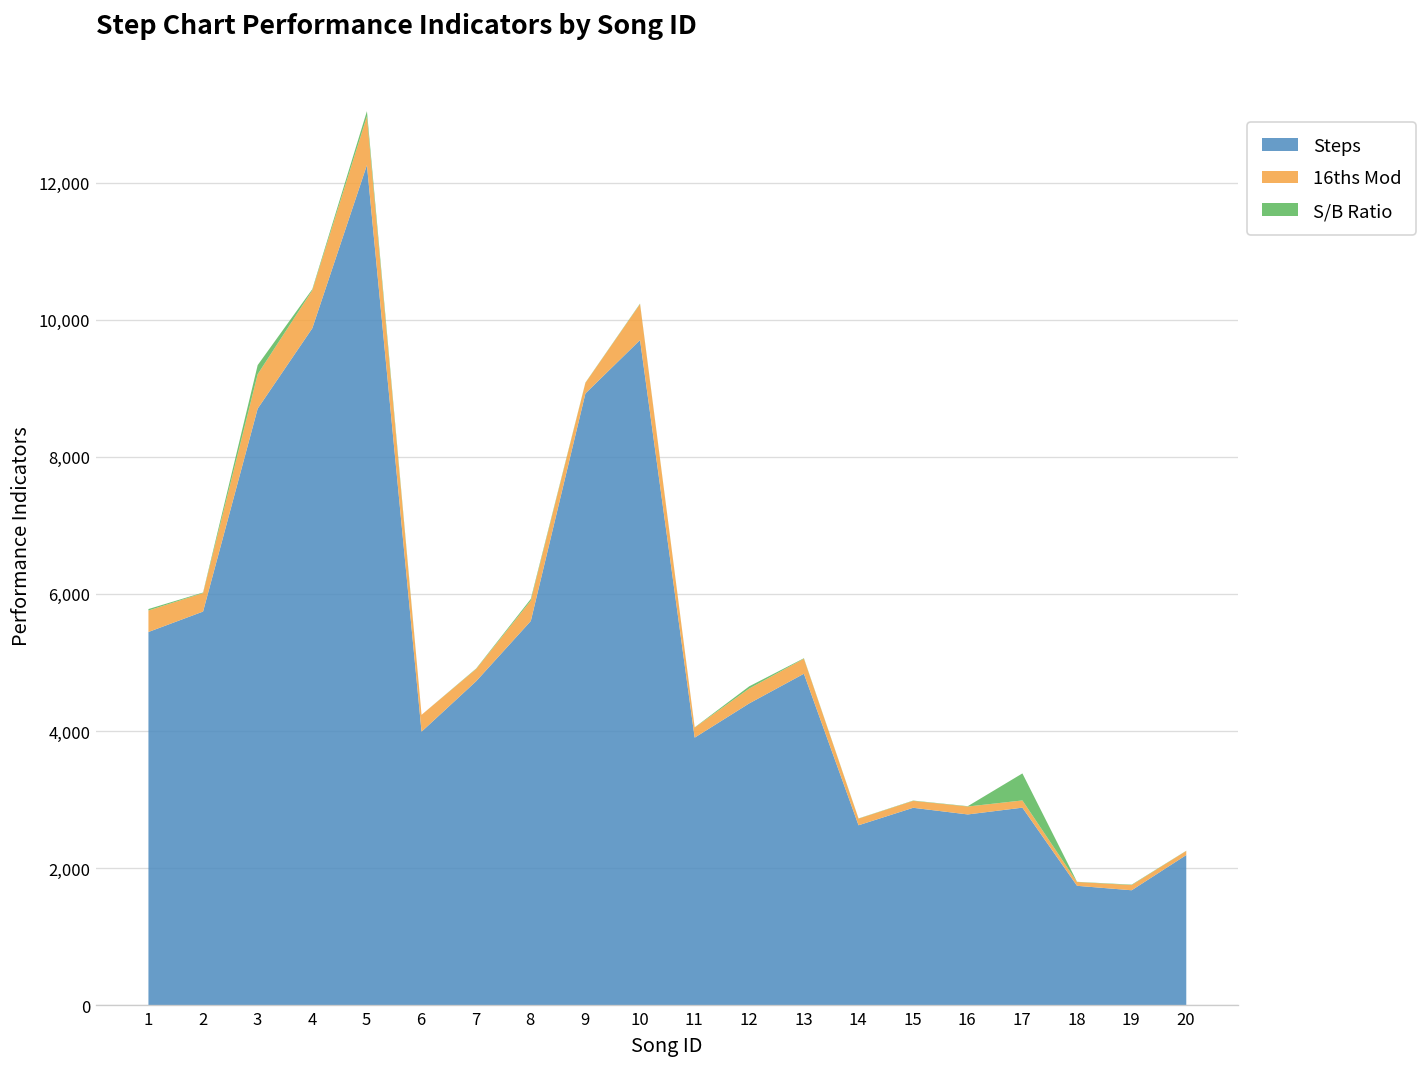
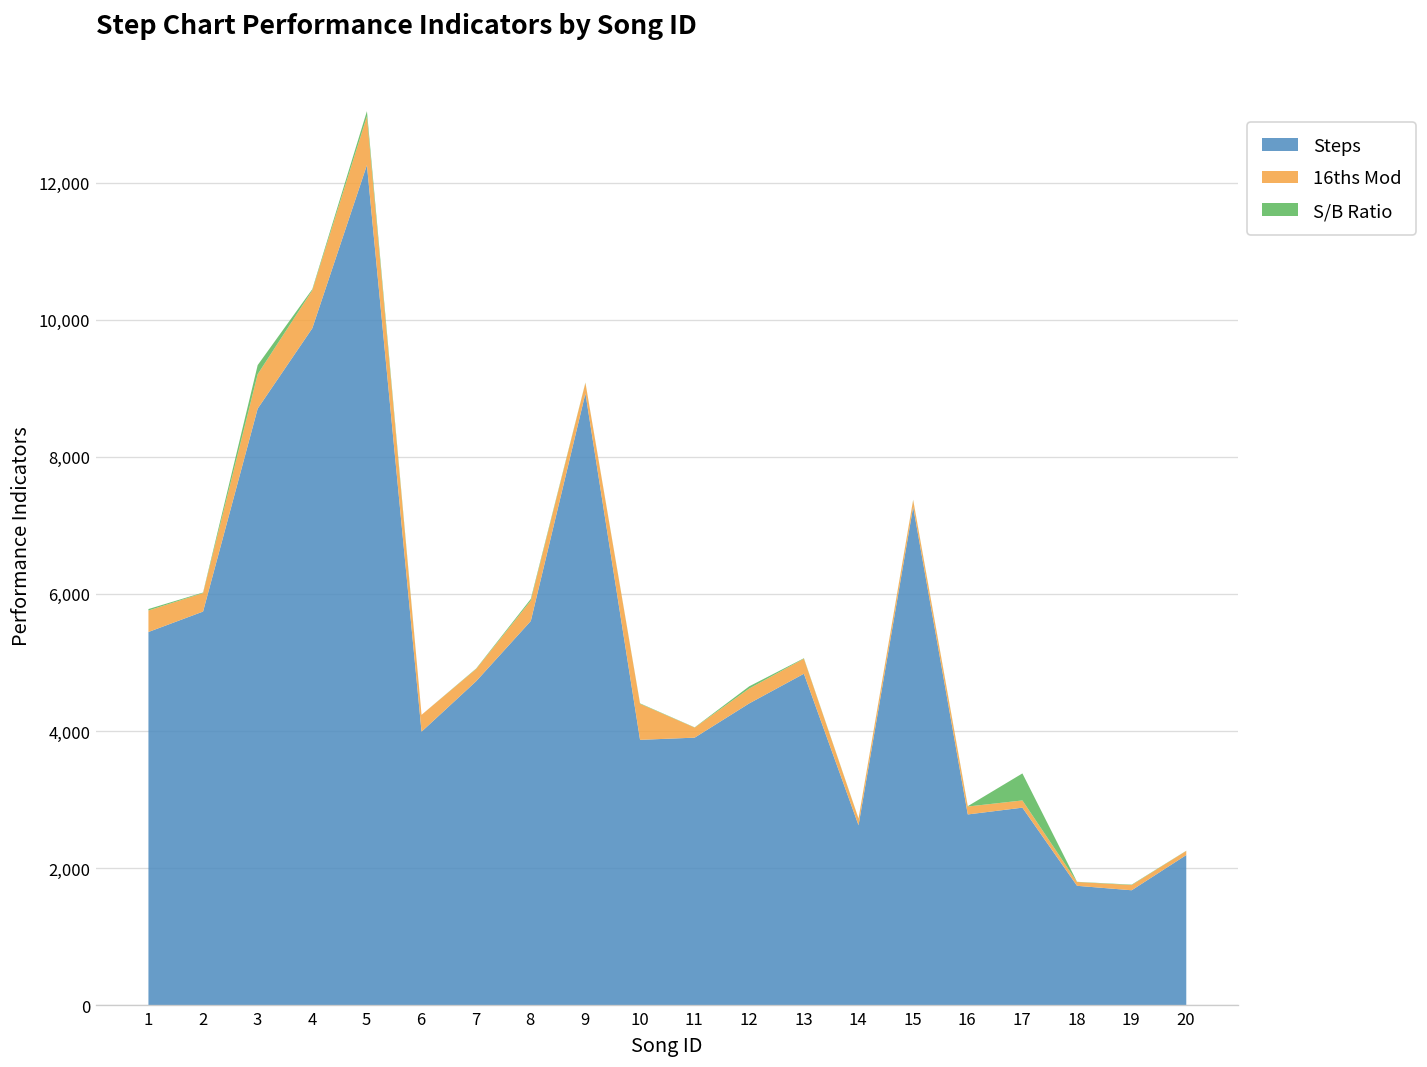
  {
    "Steps": {
      "1": "5,500",
      "2": "5,800",
      "3": "8,700",
      "4": "9,900",
      "5": "12,300",
      "6": "4,000",
      "7": "4,700",
      "8": "5,600",
      "9": "8,900",
-     "10": "9,700",
+     "10": "3,900",
      "11": "3,900",
      "12": "4,400",
      "13": "4,800",
      "14": "2,600",
-     "15": "2,900",
+     "15": "7,300",
      "16": "2,800",
      "17": "2,900",
      "18": "1,800",
      "19": "1,700",
      "20": "2,200"
    },
    "16ths Mod": {
      "3": "500",
      "5": "700",
      "17": "100"
    },
    "S/B Ratio": {
      "3": "100",
      "5": "100",
      "17": "400"
    }
  }
